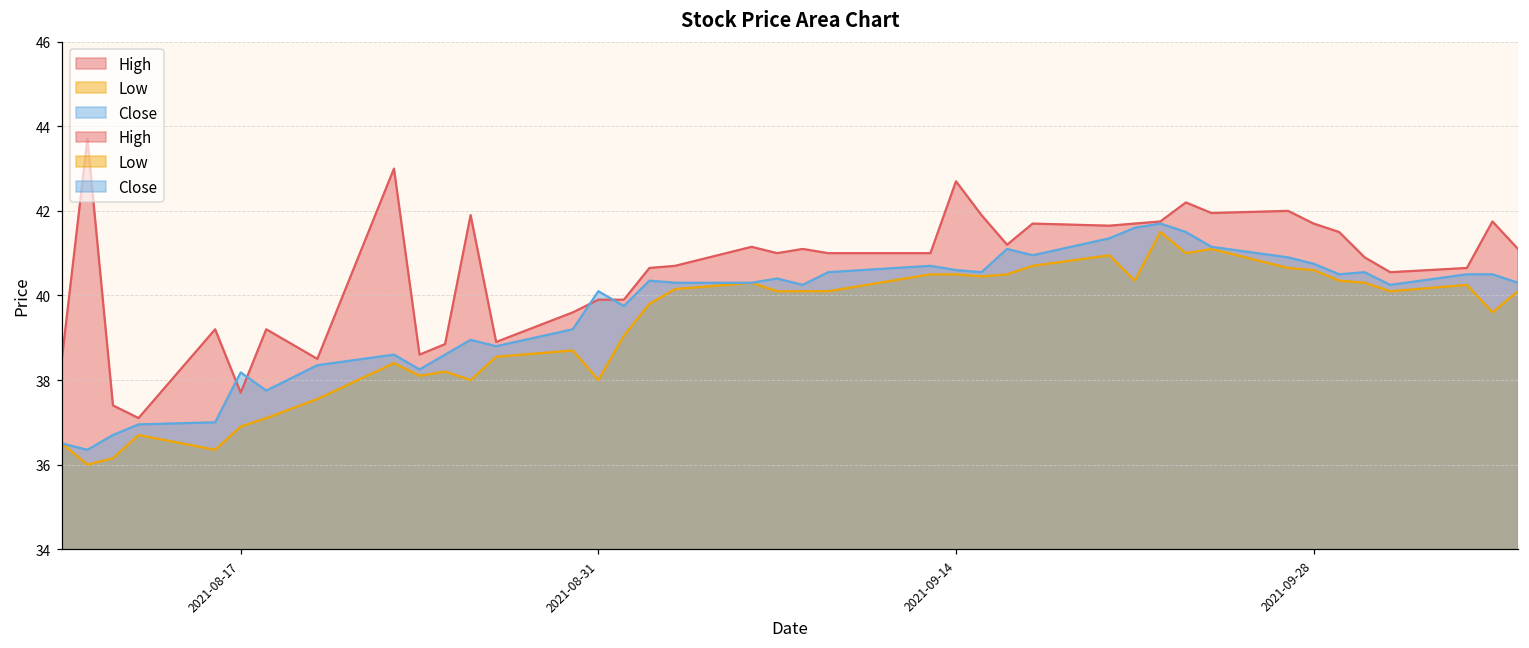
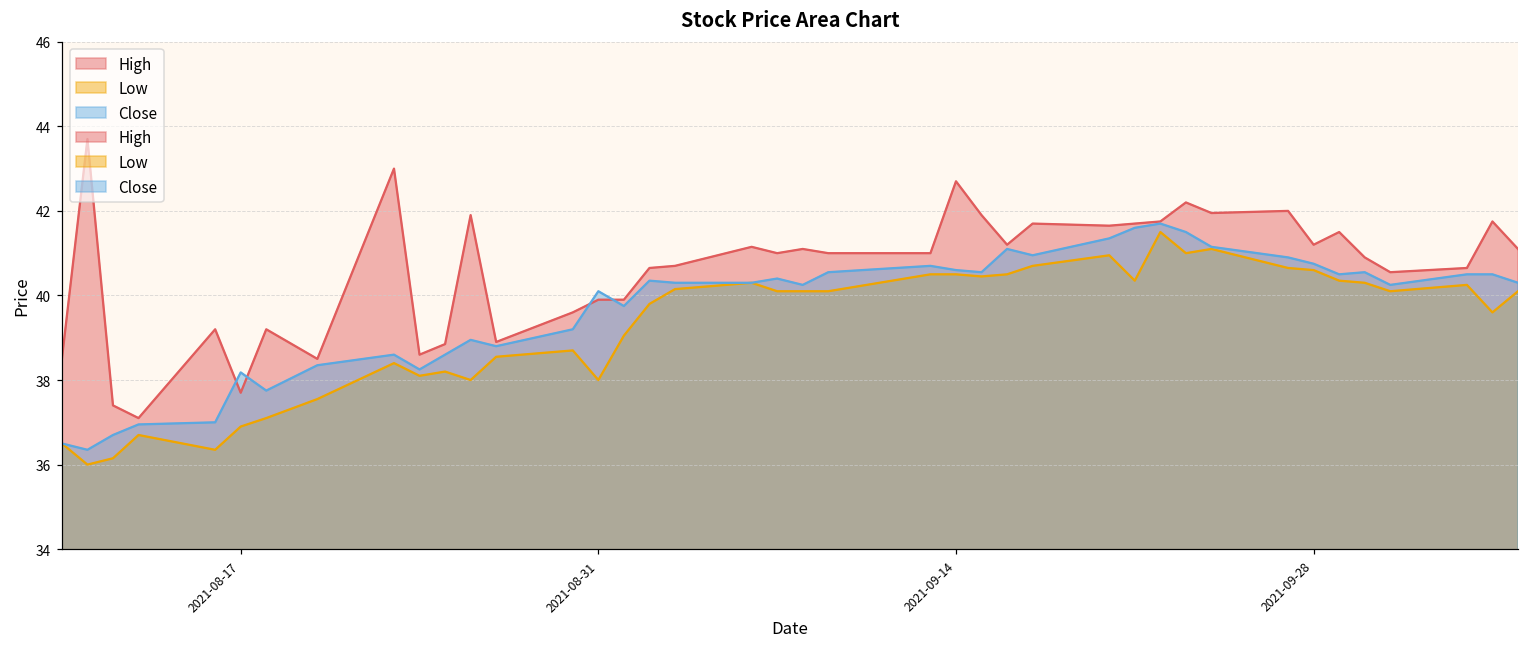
  {
    "High": {
      "2021-08-17": 37.7,
      "2021-08-31": 39.9,
      "2021-09-14": 42.7,
-     "2021-09-28": 41.7
+     "2021-09-28": 41.2
    },
    "Low": {
      "2021-08-17": 36.9,
      "2021-08-31": 38.0,
      "2021-09-14": 40.5,
      "2021-09-28": 40.6
    },
    "Close": {
      "2021-08-17": 38.2,
      "2021-08-31": 40.1,
      "2021-09-14": 40.6,
      "2021-09-28": 40.8
    }
  }
